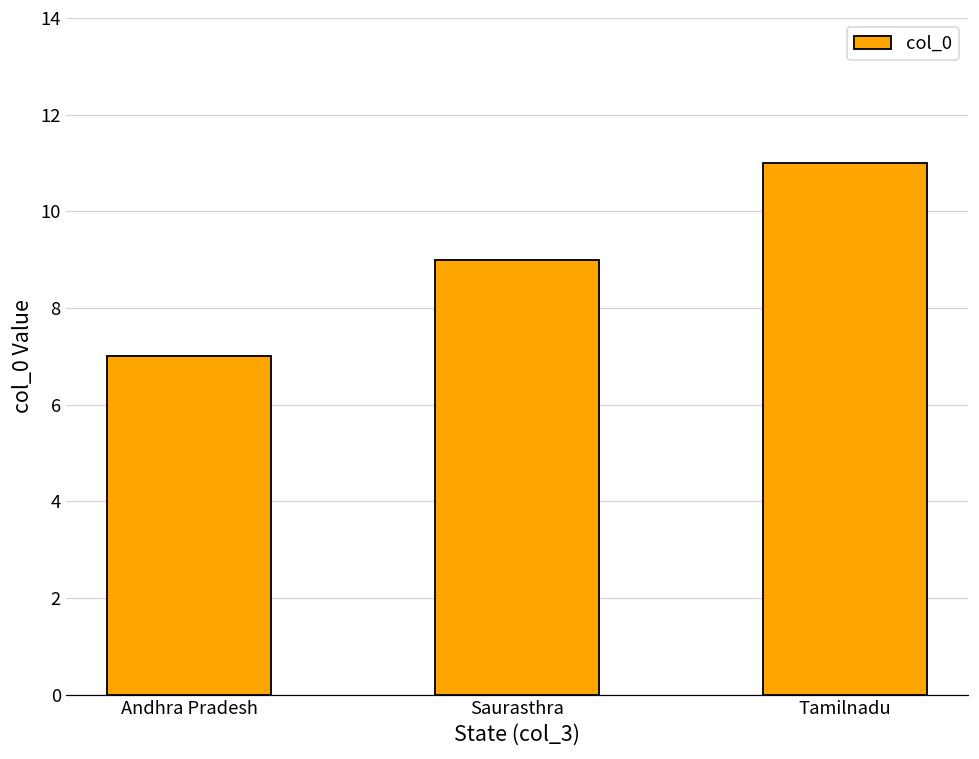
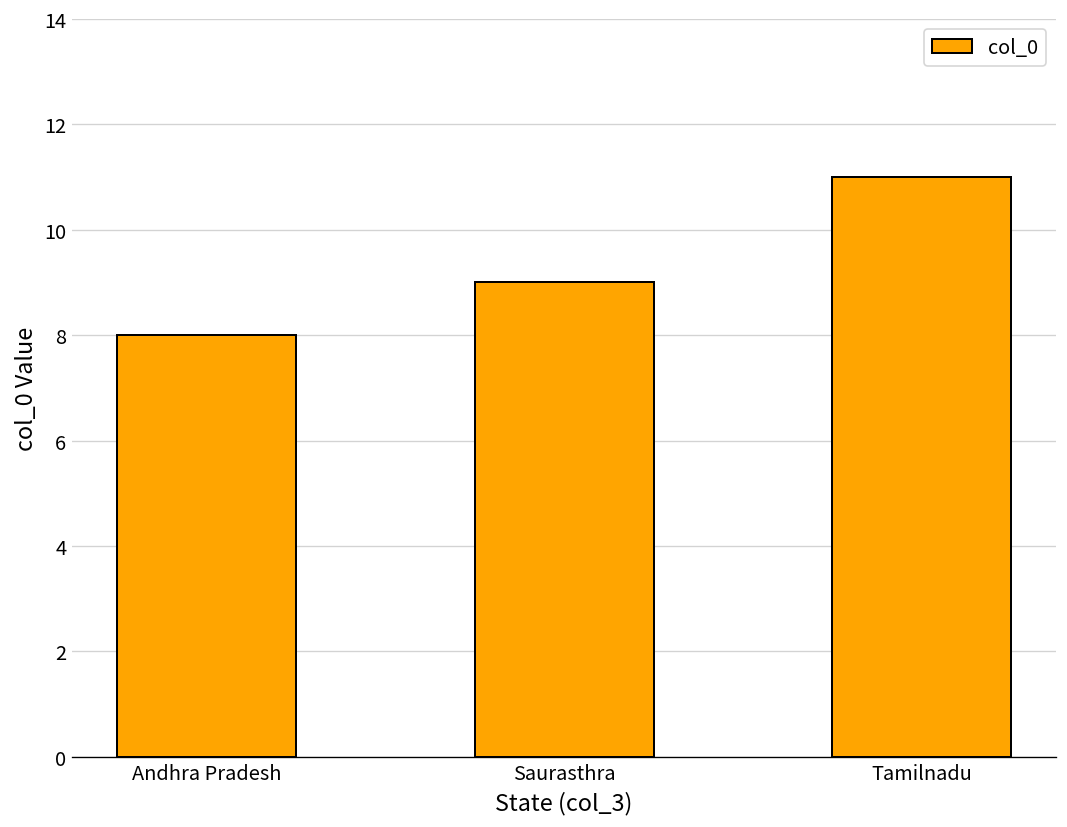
  {
-   "Andhra Pradesh": 7,
+   "Andhra Pradesh": 8,
    "Saurasthra": 9,
    "Tamilnadu": 11
  }
